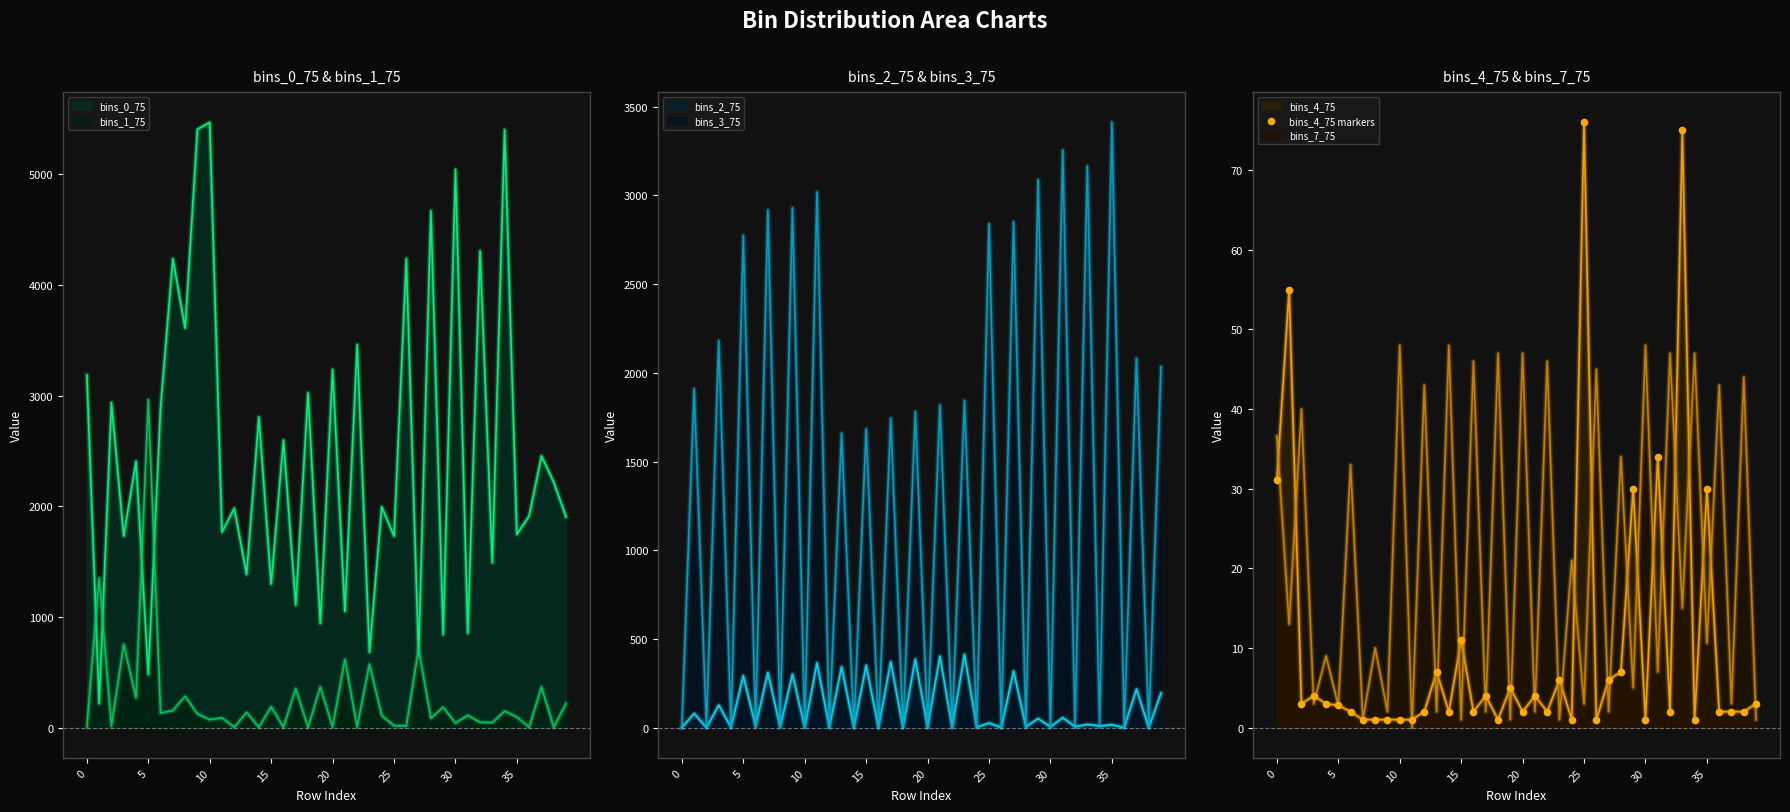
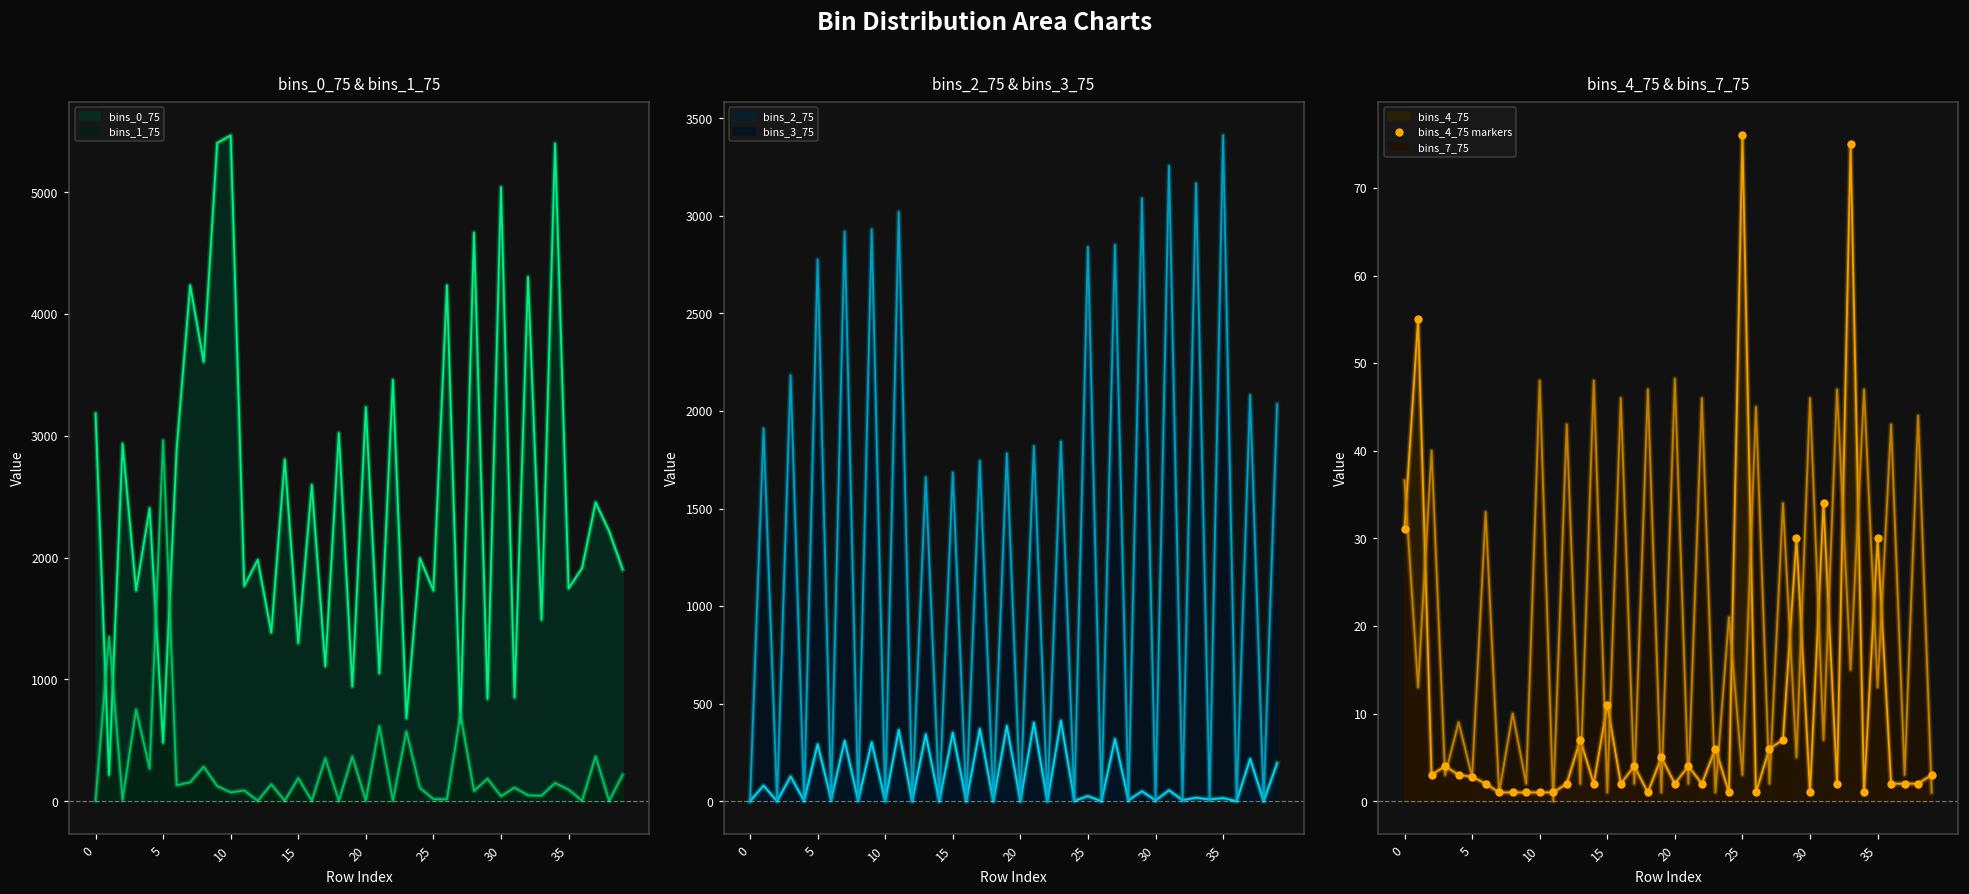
  {
    "bins_4_75 & bins_7_75": {
      "bins_4_75 markers": {
        "0": 31,
        "10": 1,
        "15": 11,
        "20": 2,
        "25": 76,
        "30": 1,
        "35": 30
      },
      "bins_7_75": {
        "0": 37,
        "10": 48,
        "15": 1,
-       "20": 47,
+       "20": 48,
        "25": 3,
-       "30": 48,
-       "35": 11
+       "30": 46,
+       "35": 13
      }
    }
  }
